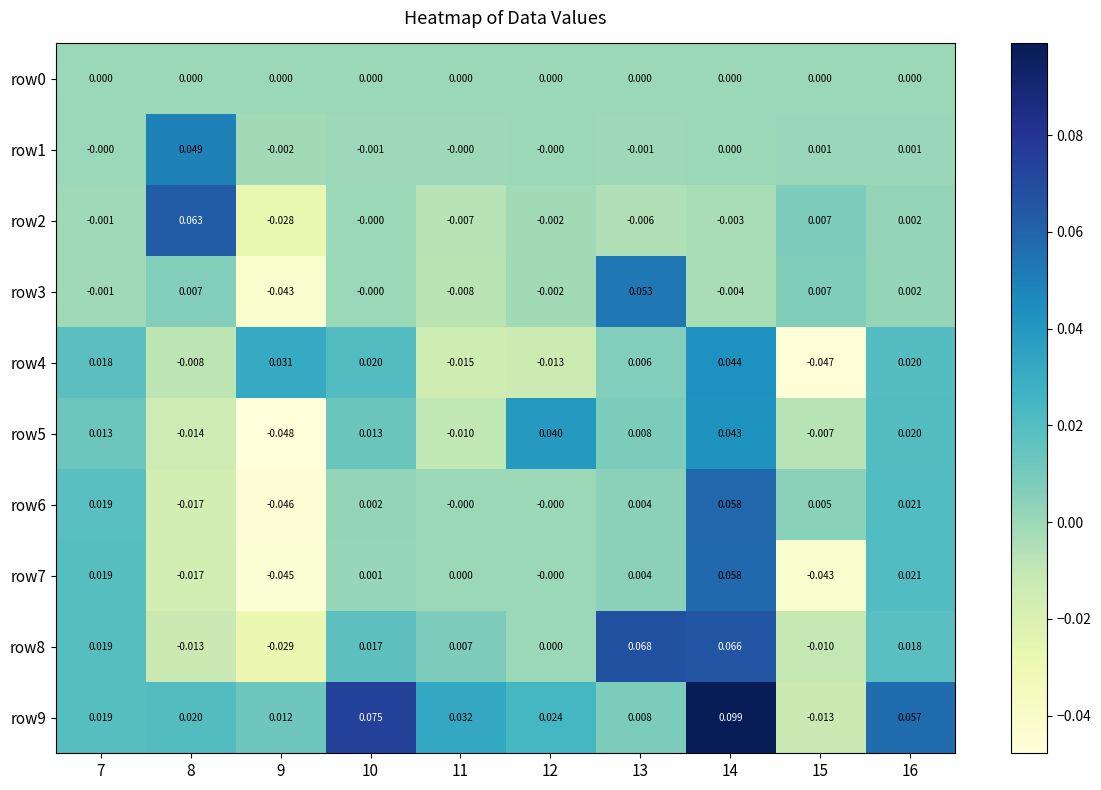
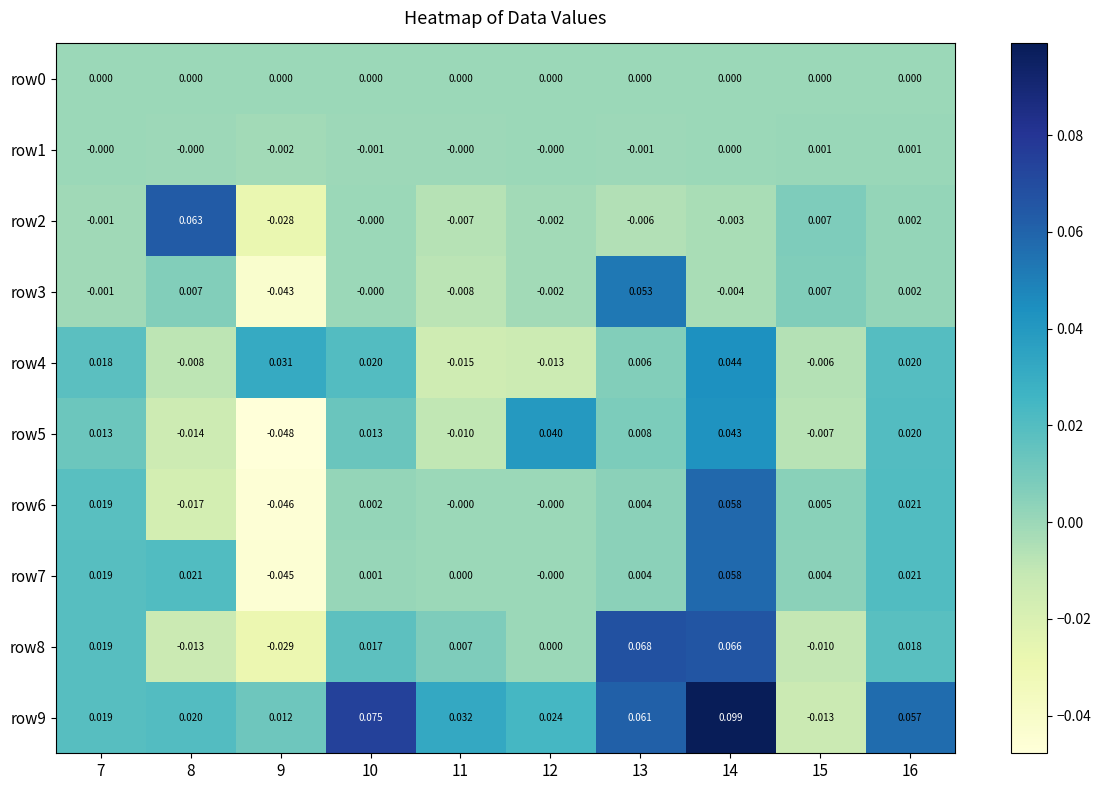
  {
    "row0": {
      "7": 0.000,
      "8": 0.000,
      "9": 0.000,
      "10": 0.000,
      "11": 0.000,
      "12": 0.000,
      "13": 0.000,
      "14": 0.000,
      "15": 0.000,
      "16": 0.000
    },
    "row1": {
      "7": -0.000,
-     "8": 0.049,
+     "8": -0.000,
      "9": -0.002,
      "10": -0.001,
      "11": -0.000,
      "12": -0.000,
      "13": -0.001,
      "14": 0.000,
      "15": 0.001,
      "16": 0.001
    },
    "row2": {
      "7": -0.001,
      "8": 0.063,
      "9": -0.028,
      "10": -0.000,
      "11": -0.007,
      "12": -0.002,
      "13": -0.006,
      "14": -0.003,
      "15": 0.007,
      "16": 0.002
    },
    "row3": {
      "7": -0.001,
      "8": 0.007,
      "9": -0.043,
      "10": -0.000,
      "11": -0.008,
      "12": -0.002,
      "13": 0.053,
      "14": -0.004,
      "15": 0.007,
      "16": 0.002
    },
    "row4": {
      "7": 0.018,
      "8": -0.008,
      "9": 0.031,
      "10": 0.020,
      "11": -0.015,
      "12": -0.013,
      "13": 0.006,
      "14": 0.044,
-     "15": -0.047,
+     "15": -0.006,
      "16": 0.020
    },
    "row5": {
      "7": 0.013,
      "8": -0.014,
      "9": -0.048,
      "10": 0.013,
      "11": -0.010,
      "12": 0.040,
      "13": 0.008,
      "14": 0.043,
      "15": -0.007,
      "16": 0.020
    },
    "row6": {
      "7": 0.019,
      "8": -0.017,
      "9": -0.046,
      "10": 0.002,
      "11": -0.000,
      "12": -0.000,
      "13": 0.004,
      "14": 0.058,
      "15": 0.005,
      "16": 0.021
    },
    "row7": {
      "7": 0.019,
-     "8": -0.017,
+     "8": 0.021,
      "9": -0.045,
      "10": 0.001,
      "11": 0.000,
      "12": -0.000,
      "13": 0.004,
      "14": 0.058,
-     "15": -0.043,
+     "15": 0.004,
      "16": 0.021
    },
    "row8": {
      "7": 0.019,
      "8": -0.013,
      "9": -0.029,
      "10": 0.017,
      "11": 0.007,
      "12": 0.000,
      "13": 0.068,
      "14": 0.066,
      "15": -0.010,
      "16": 0.018
    },
    "row9": {
      "7": 0.019,
      "8": 0.020,
      "9": 0.012,
      "10": 0.075,
      "11": 0.032,
      "12": 0.024,
-     "13": 0.008,
+     "13": 0.061,
      "14": 0.099,
      "15": -0.013,
      "16": 0.057
    }
  }
